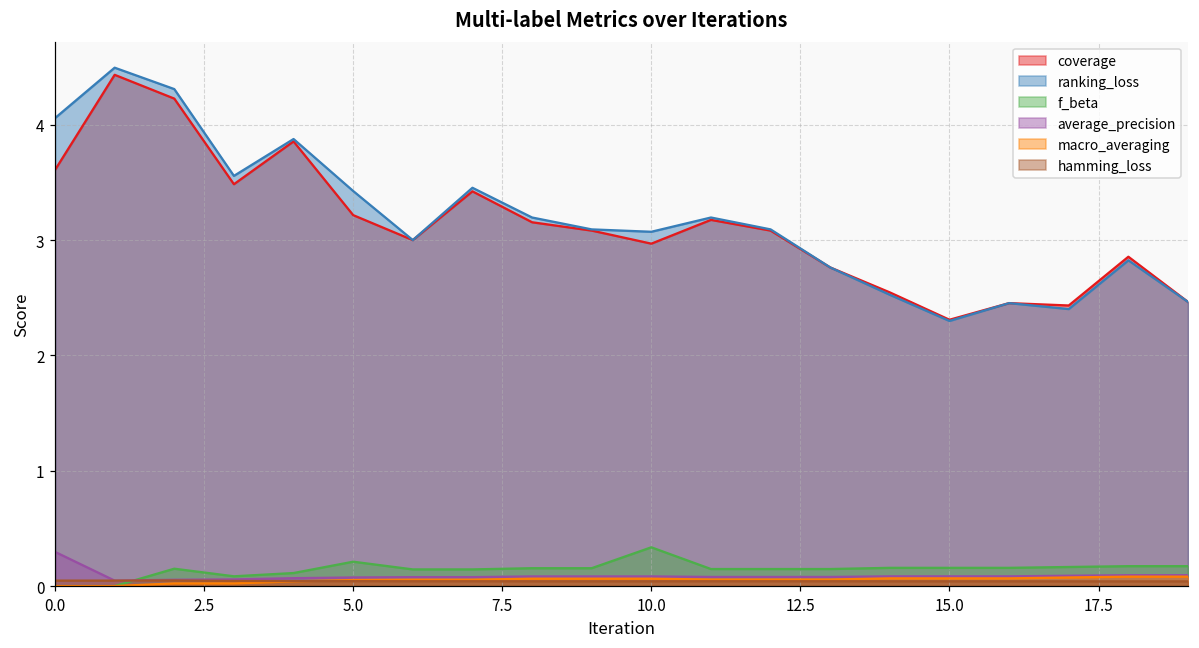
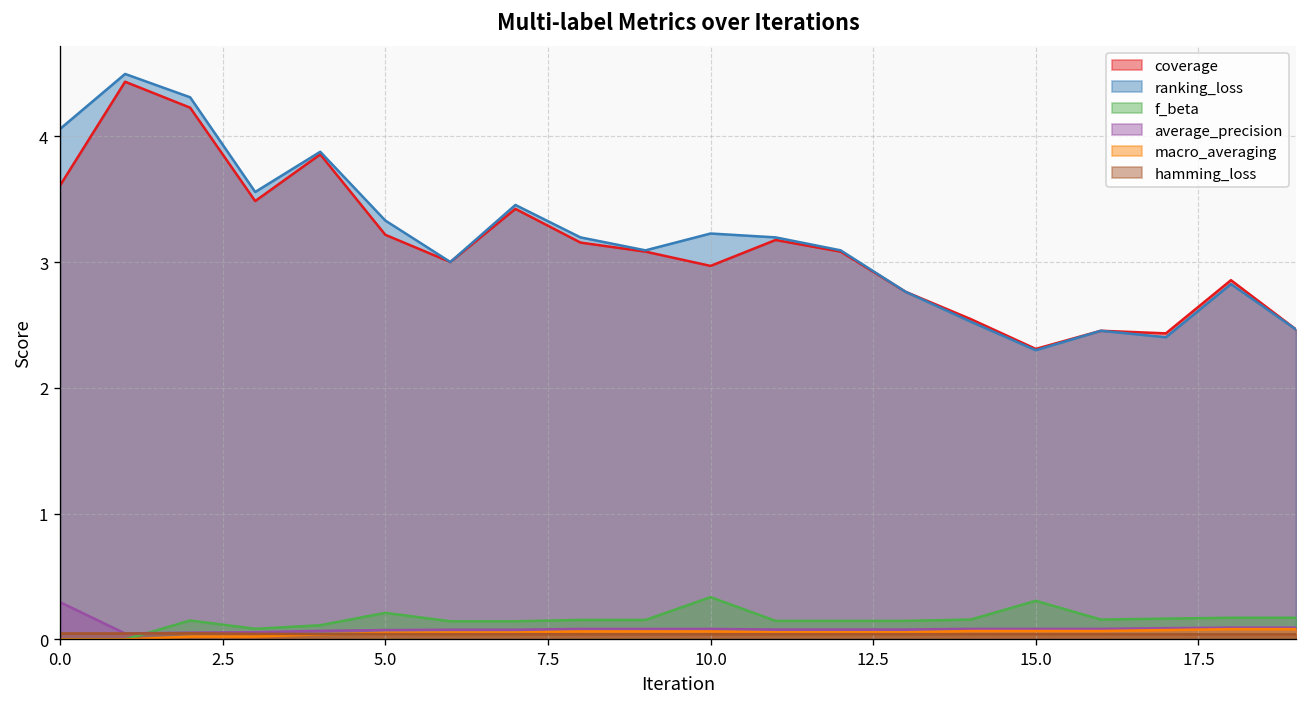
  {
    "ranking_loss": {
      "0.0": 4.06,
-     "5.0": 3.43,
-     "10.0": 3.07
+     "5.0": 3.33,
+     "10.0": 3.23
    },
    "f_beta": {
      "5.0": 0.21,
      "10.0": 0.34,
-     "15.0": 0.16
+     "15.0": 0.31
    },
    "average_precision": {
      "0.0": 0.30
    }
  }
